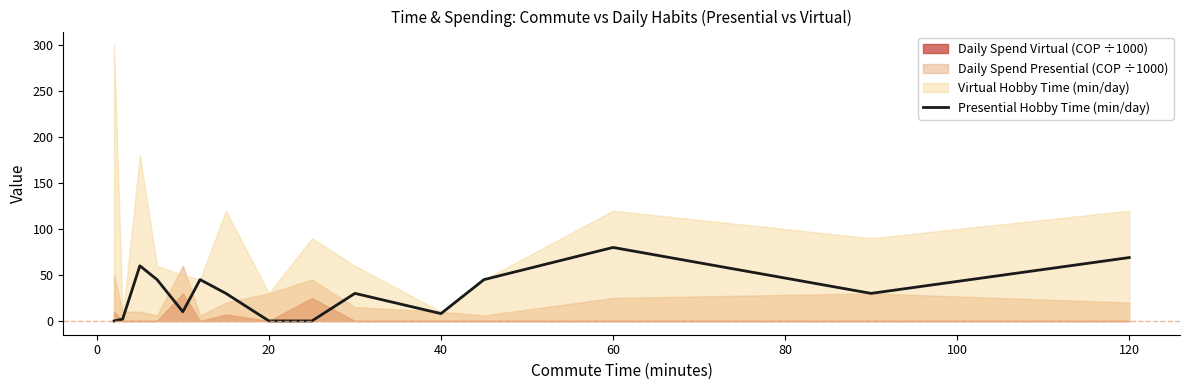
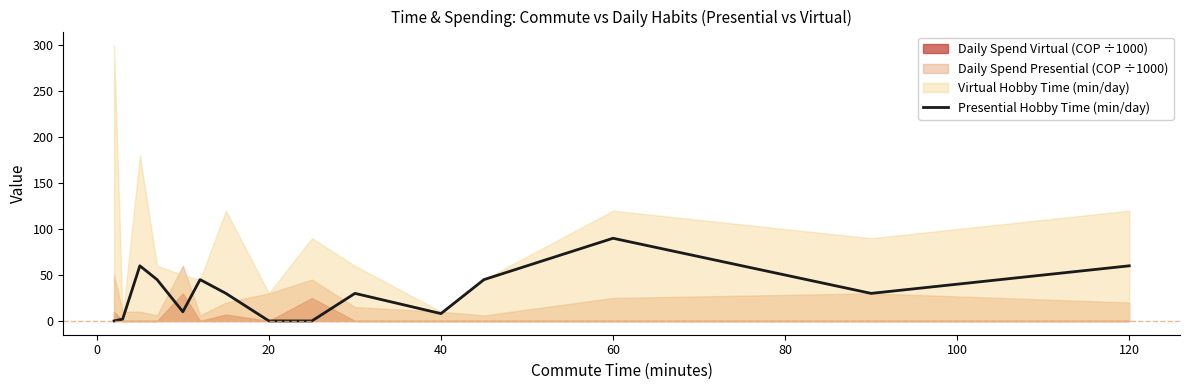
  {
    "Daily Spend Virtual (COP ÷1000)": {
      "40": 0,
      "60": 0,
      "120": 0
    },
    "Presential Hobby Time (min/day)": {
-     "60": 80,
-     "120": 70
+     "60": 90,
+     "120": 60
    }
  }
